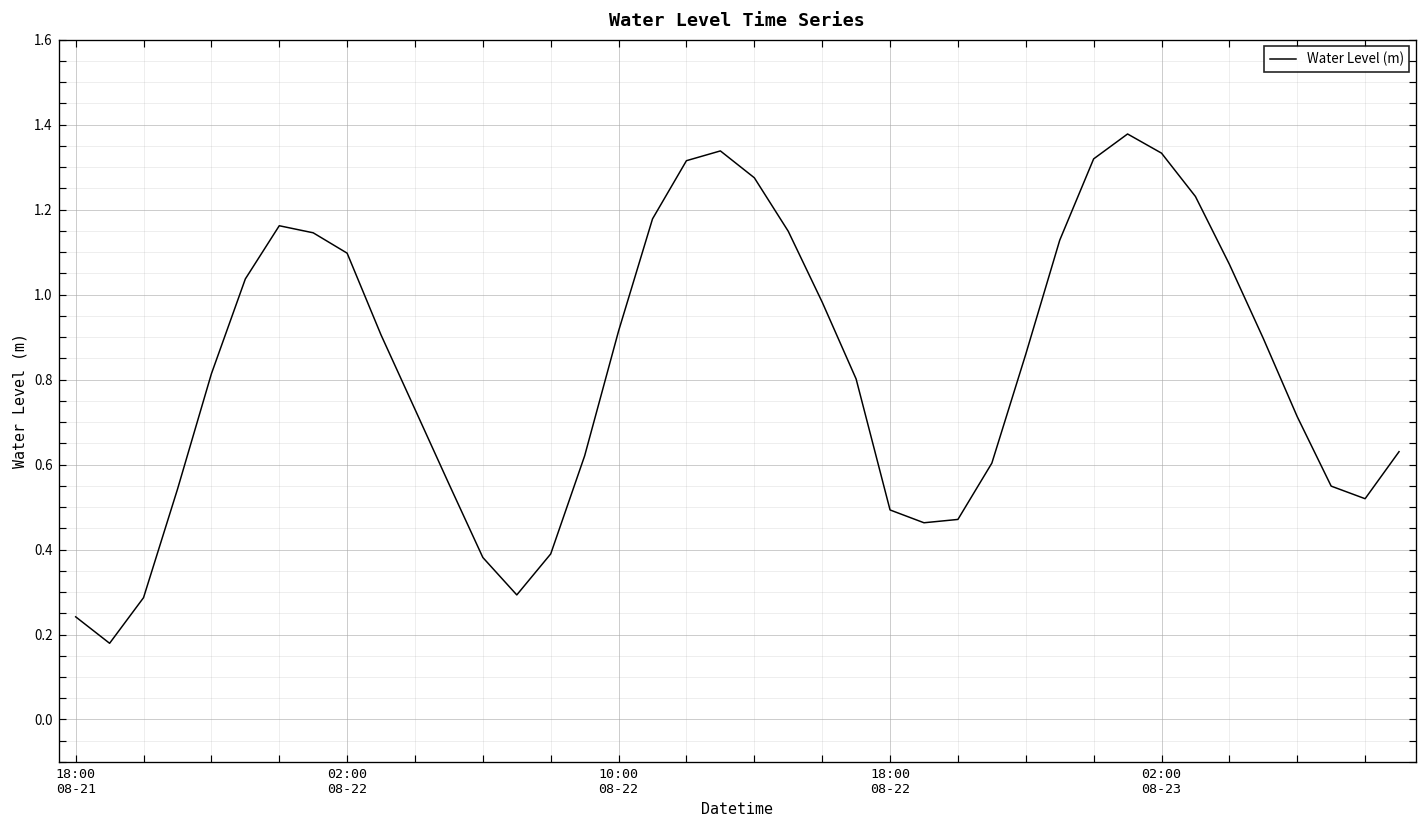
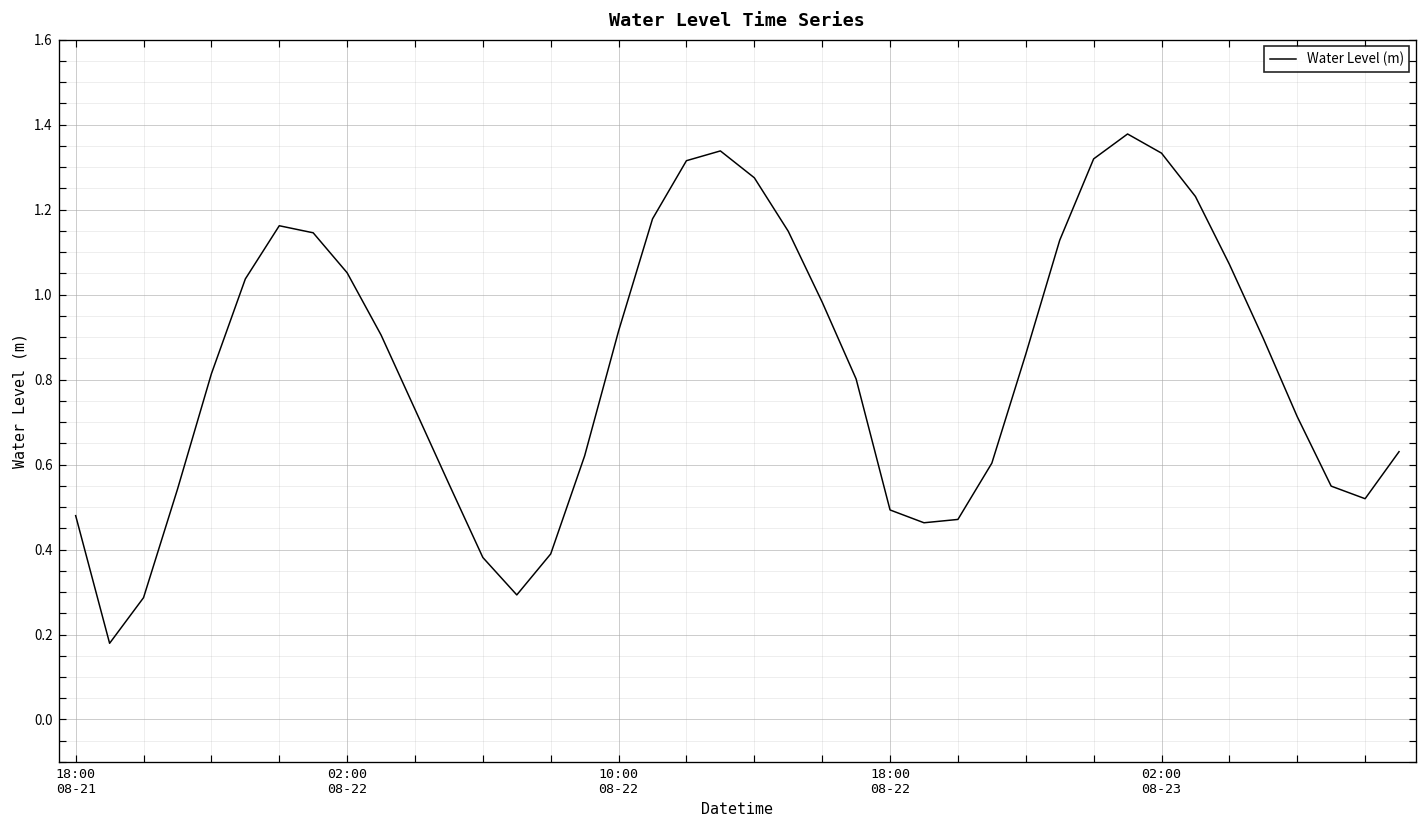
  {
-   "18:00 08-21": 0.24,
-   "02:00 08-22": 1.10,
+   "18:00 08-21": 0.48,
+   "02:00 08-22": 1.05,
    "10:00 08-22": 0.91,
    "18:00 08-22": 0.49,
    "02:00 08-23": 1.33
  }
